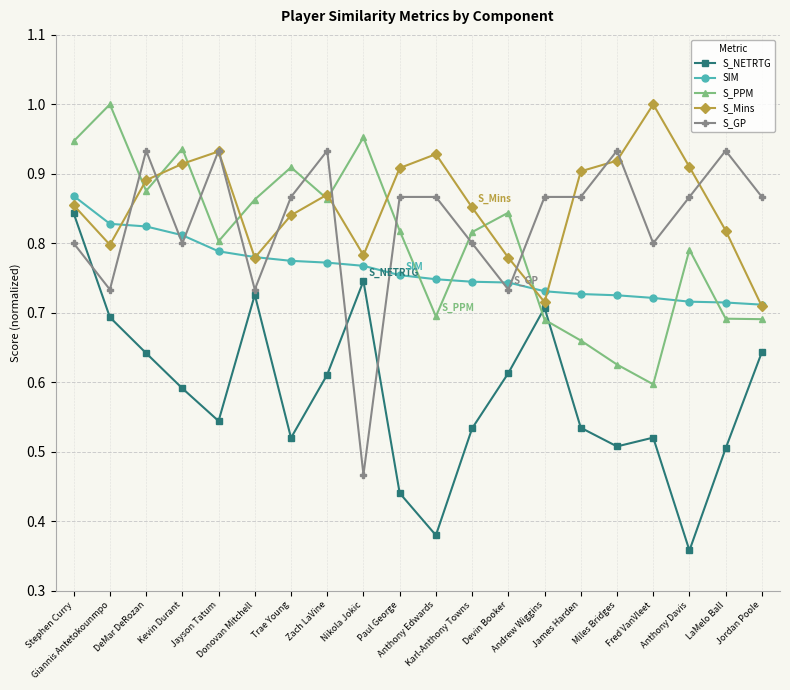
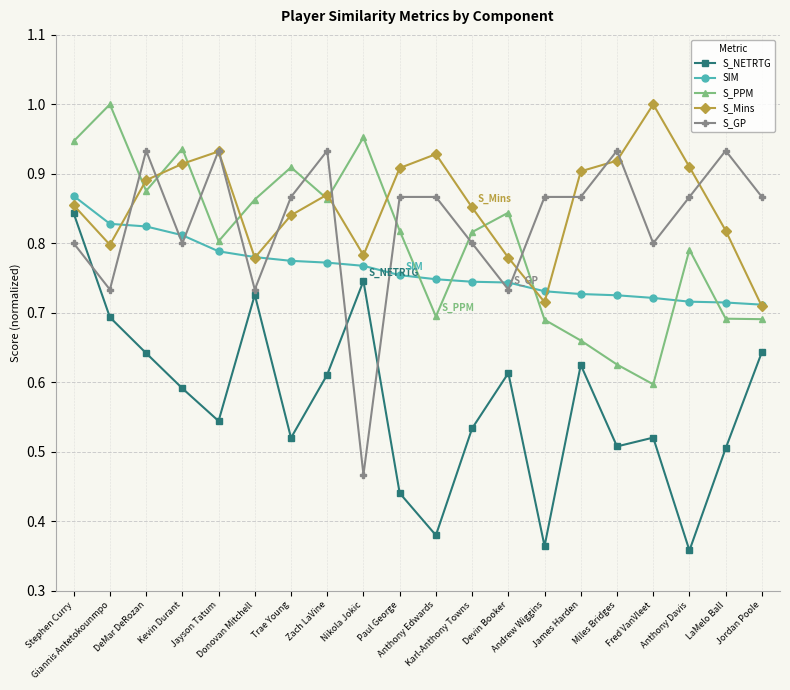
  {
    "S_NETRTG": {
      "Stephen Curry": 0.84,
      "Giannis Antetokounmpo": 0.69,
      "DeMar DeRozan": 0.64,
      "Kevin Durant": 0.59,
      "Jayson Tatum": 0.54,
      "Donovan Mitchell": 0.73,
      "Trae Young": 0.52,
      "Zach LaVine": 0.61,
      "Nikola Jokic": 0.75,
      "Paul George": 0.44,
      "Anthony Edwards": 0.38,
      "Karl-Anthony Towns": 0.53,
      "Devin Booker": 0.61,
-     "Andrew Wiggins": 0.71,
-     "James Harden": 0.53,
+     "Andrew Wiggins": 0.36,
+     "James Harden": 0.62,
      "Miles Bridges": 0.51,
      "Fred VanVleet": 0.52,
      "Anthony Davis": 0.36,
      "LaMelo Ball": 0.50,
      "Jordan Poole": 0.64
    },
    "SIM": {
      "Stephen Curry": 0.87,
      "Giannis Antetokounmpo": 0.83,
      "DeMar DeRozan": 0.82,
      "Kevin Durant": 0.81,
      "Jayson Tatum": 0.79,
      "Trae Young": 0.77,
      "Zach LaVine": 0.77,
      "Nikola Jokic": 0.77,
      "Paul George": 0.75,
      "Anthony Edwards": 0.75,
      "Karl-Anthony Towns": 0.74,
      "Devin Booker": 0.74,
      "Andrew Wiggins": 0.73,
      "James Harden": 0.73,
      "Miles Bridges": 0.73,
      "Fred VanVleet": 0.72,
      "Anthony Davis": 0.72,
      "LaMelo Ball": 0.71
    },
    "S_Mins": {
      "Stephen Curry": 0.85,
      "Giannis Antetokounmpo": 0.80,
      "DeMar DeRozan": 0.89,
      "Kevin Durant": 0.91,
      "Trae Young": 0.84,
      "Zach LaVine": 0.87,
      "Nikola Jokic": 0.78,
      "Paul George": 0.91,
      "Anthony Edwards": 0.93,
      "Karl-Anthony Towns": 0.85,
      "Devin Booker": 0.78,
      "Andrew Wiggins": 0.72,
      "James Harden": 0.90,
      "Miles Bridges": 0.92,
      "Fred VanVleet": 1.00,
      "Anthony Davis": 0.91,
      "LaMelo Ball": 0.82
    }
  }
